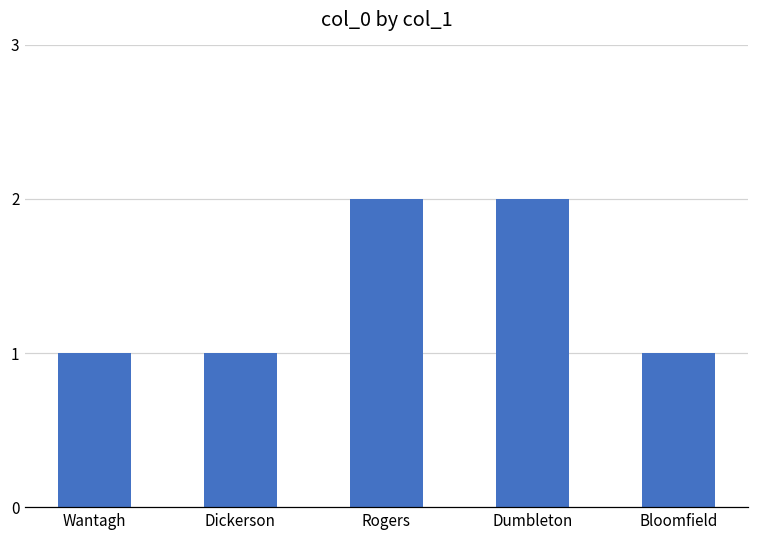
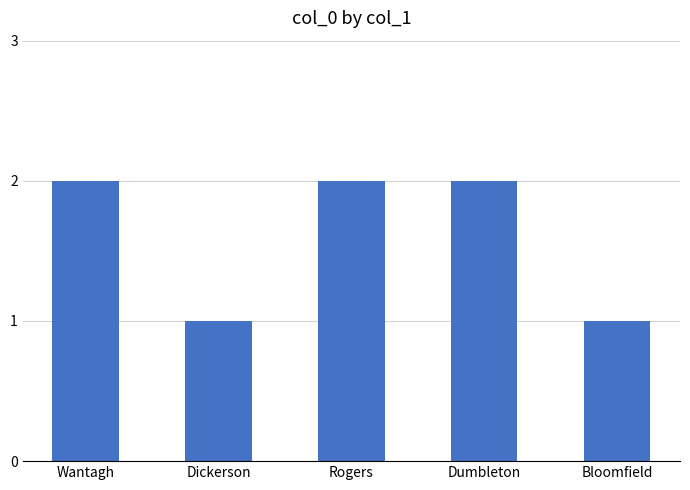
  {
-   "Wantagh": 1,
+   "Wantagh": 2,
    "Dickerson": 1,
    "Rogers": 2,
    "Dumbleton": 2,
    "Bloomfield": 1
  }
